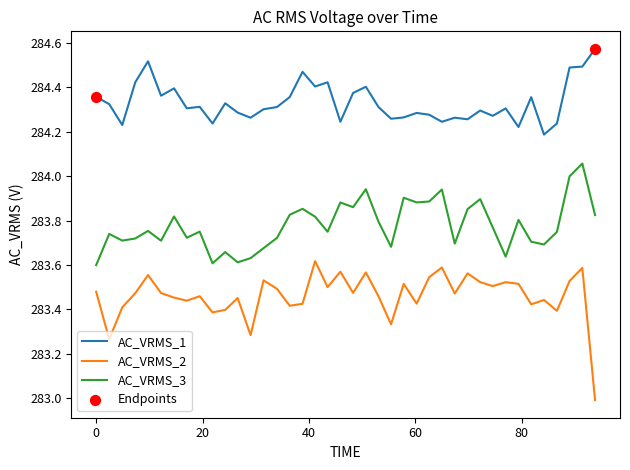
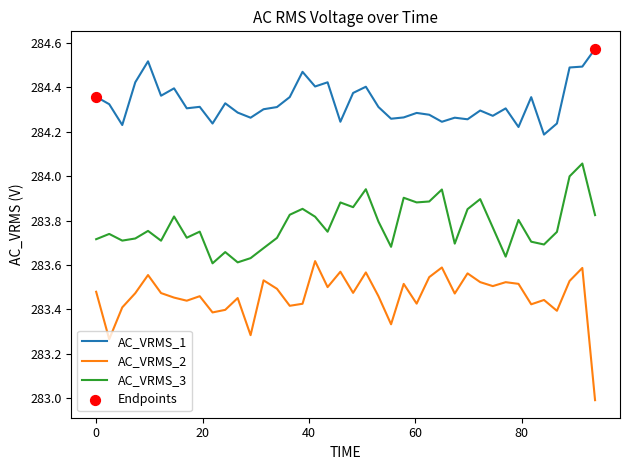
  {
    "AC_VRMS_2": {
      "0": 283.48
    },
    "AC_VRMS_3": {
-     "0": 283.60
+     "0": 283.72
    }
  }
